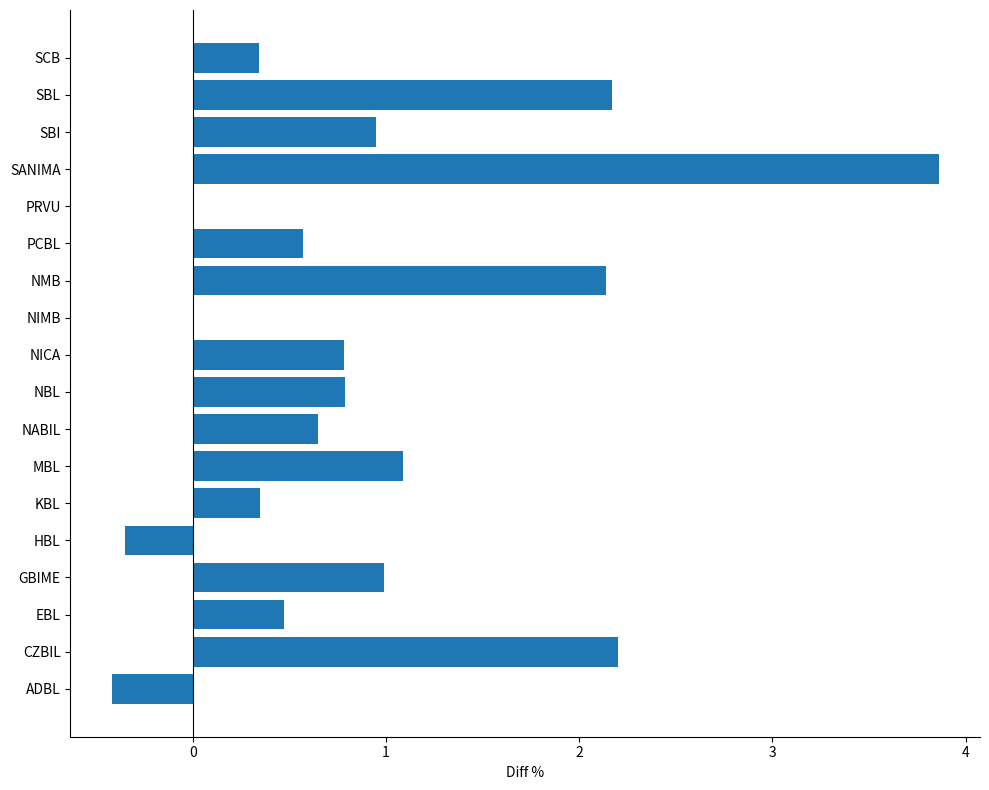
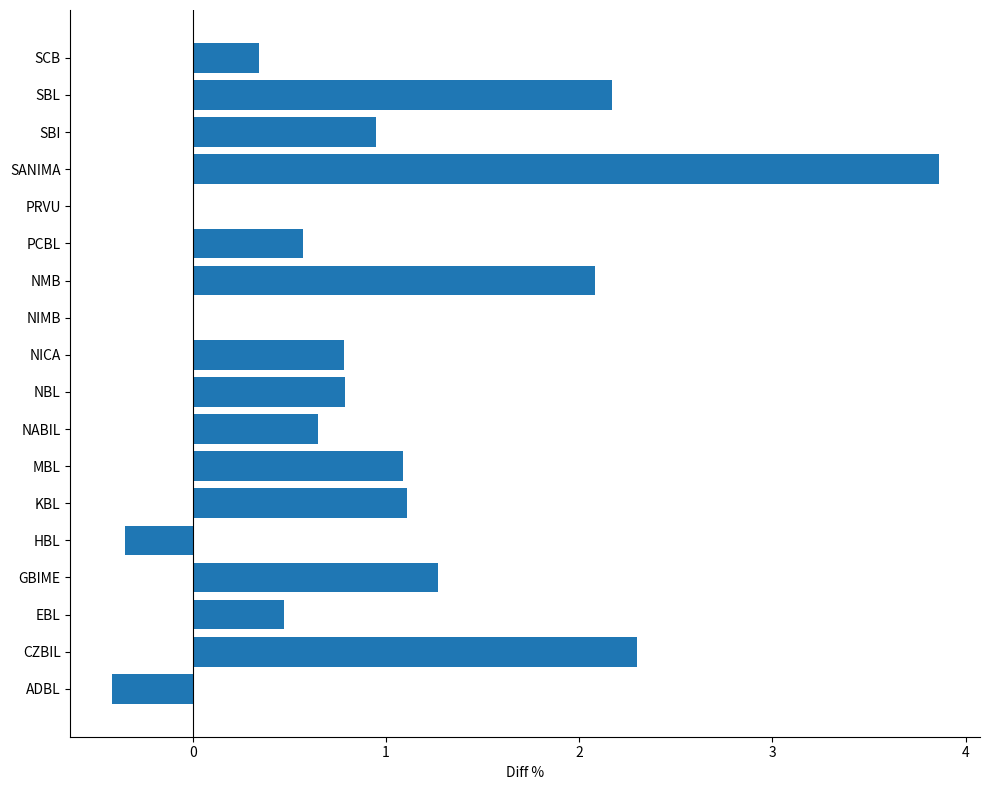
  {
    "SCB": 0.34,
    "SBL": 2.17,
    "SBI": 0.95,
    "SANIMA": 3.86,
    "PRVU": 0.00,
    "PCBL": 0.57,
-   "NMB": 2.14,
+   "NMB": 2.08,
    "NIMB": 0.00,
    "NICA": 0.78,
    "NBL": 0.79,
    "NABIL": 0.65,
    "MBL": 1.09,
-   "KBL": 0.35,
+   "KBL": 1.11,
    "HBL": -0.35,
-   "GBIME": 0.99,
+   "GBIME": 1.27,
    "EBL": 0.47,
-   "CZBIL": 2.2,
+   "CZBIL": 2.3,
    "ADBL": -0.42
  }
